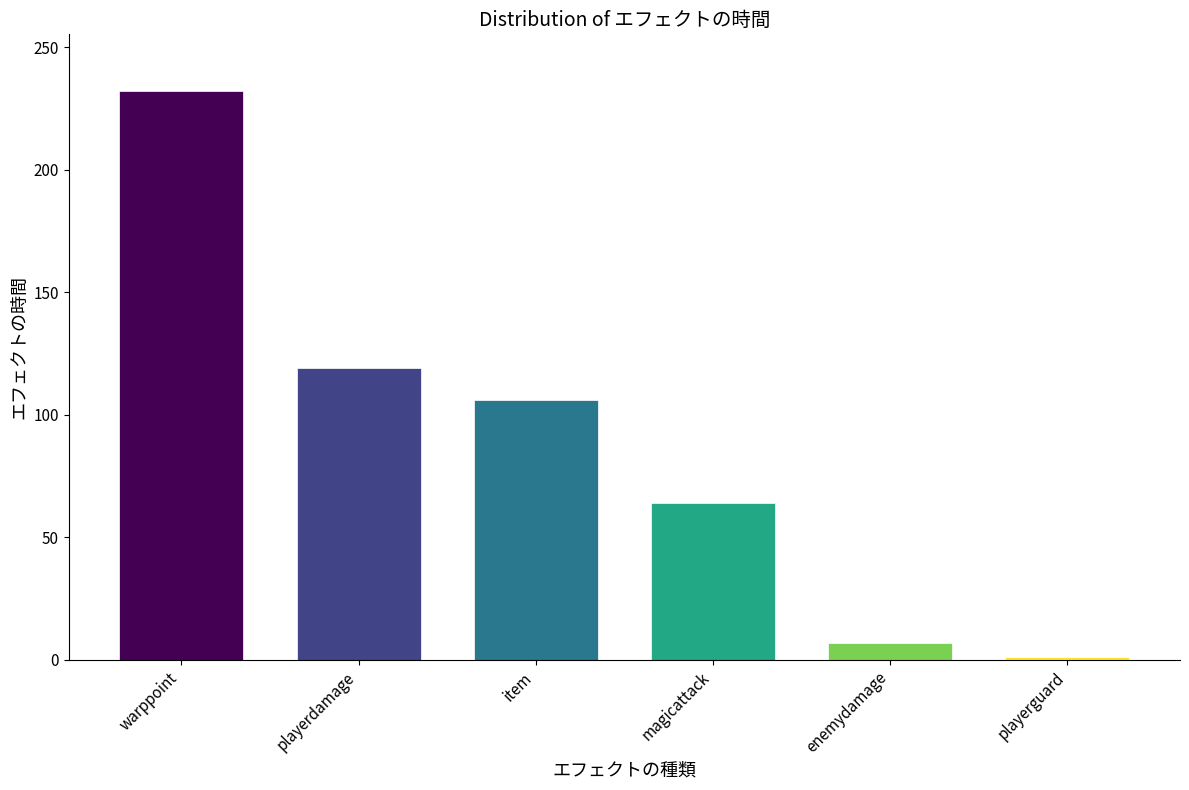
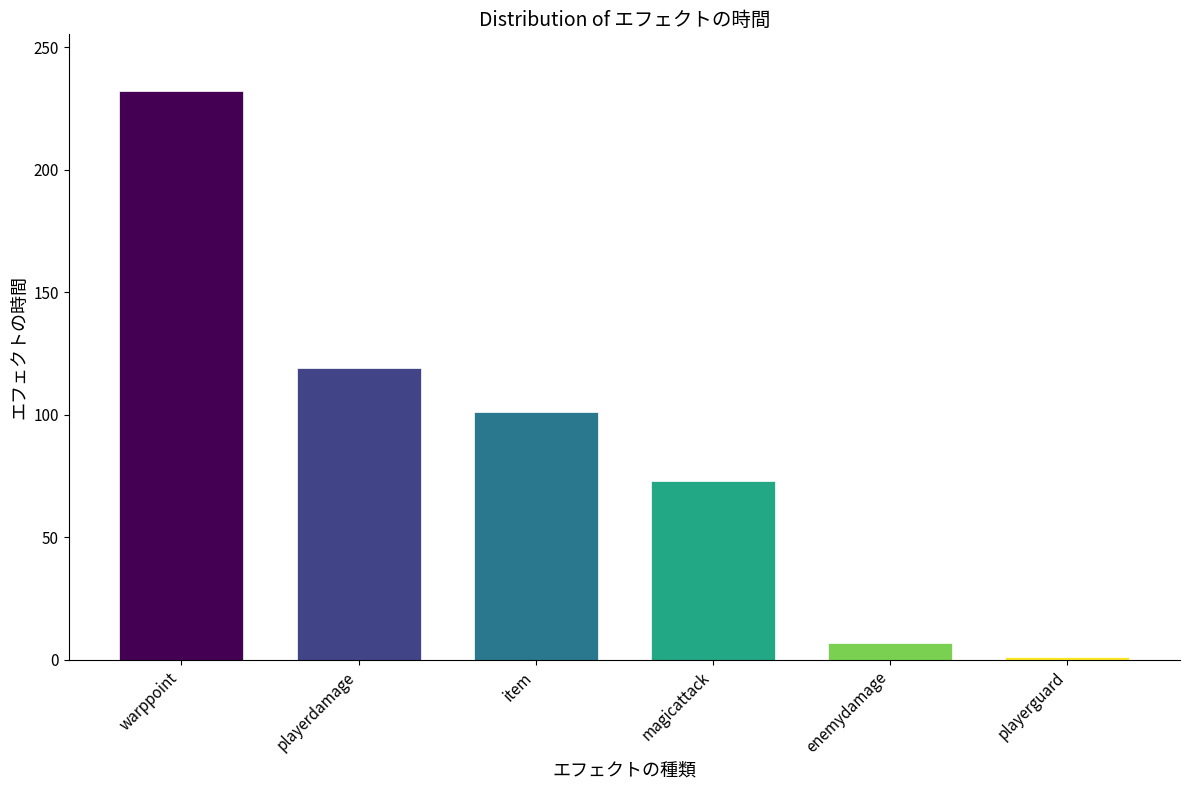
  {
    "warppoint": 232,
    "playerdamage": 119,
-   "item": 106,
-   "magicattack": 64,
+   "item": 101,
+   "magicattack": 73,
    "enemydamage": 7
  }
